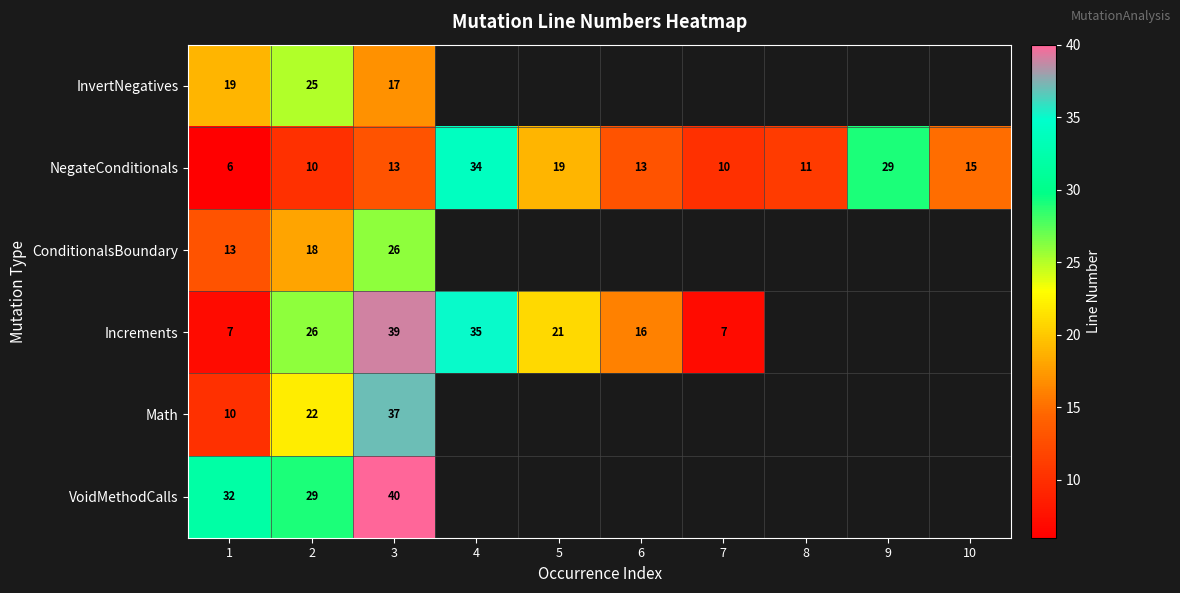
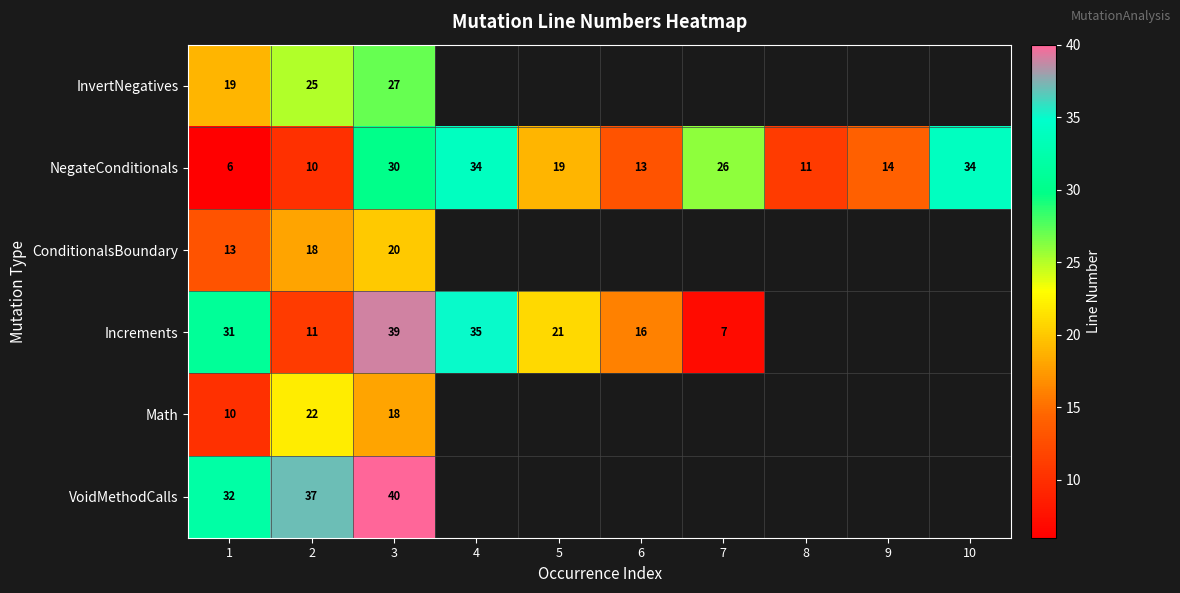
  {
    "InvertNegatives": {
      "1": 19,
      "2": 25,
-     "3": 17
+     "3": 27
    },
    "NegateConditionals": {
      "1": 6,
      "2": 10,
-     "3": 13,
+     "3": 30,
      "4": 34,
      "5": 19,
      "6": 13,
-     "7": 10,
+     "7": 26,
      "8": 11,
-     "9": 29,
-     "10": 15
+     "9": 14,
+     "10": 34
    },
    "ConditionalsBoundary": {
      "1": 13,
      "2": 18,
-     "3": 26
+     "3": 20
    },
    "Increments": {
-     "1": 7,
-     "2": 26,
+     "1": 31,
+     "2": 11,
      "3": 39,
      "4": 35,
      "5": 21,
      "6": 16,
      "7": 7
    },
    "Math": {
      "1": 10,
      "2": 22,
-     "3": 37
+     "3": 18
    },
    "VoidMethodCalls": {
      "1": 32,
-     "2": 29,
+     "2": 37,
      "3": 40
    }
  }
